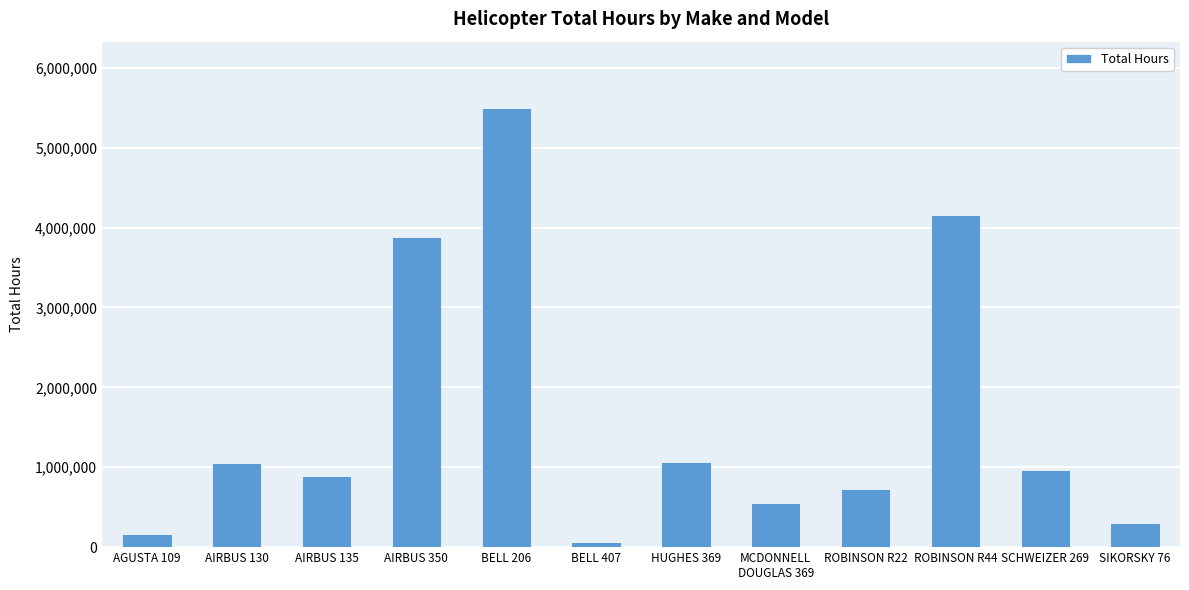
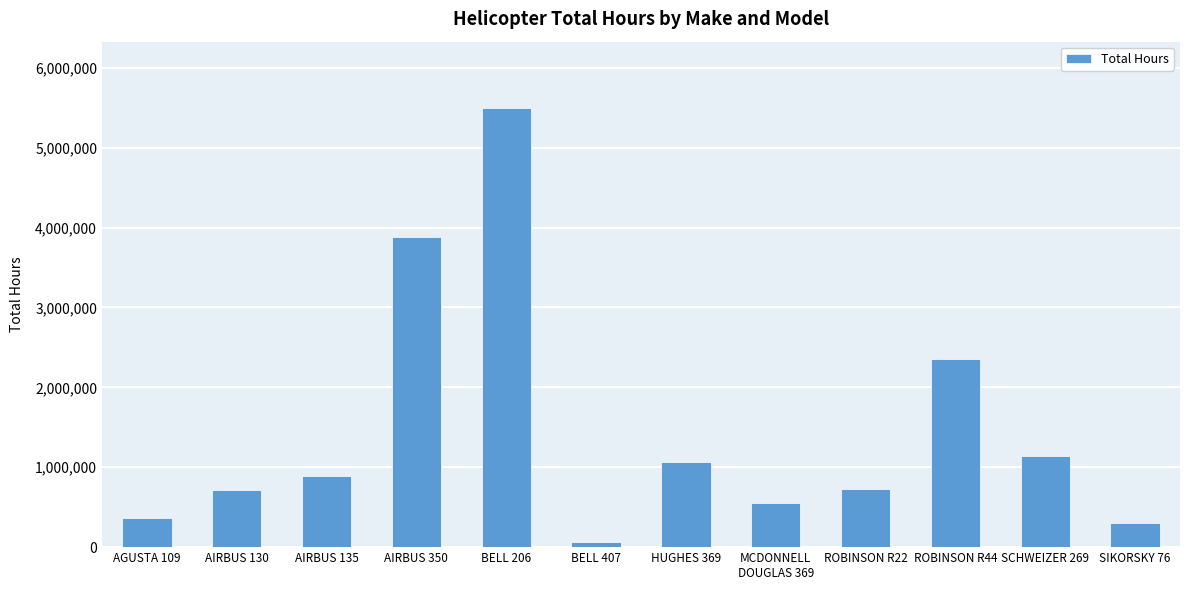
  {
-   "AGUSTA 109": "200,000",
-   "AIRBUS 130": "1,100,000",
+   "AGUSTA 109": "400,000",
+   "AIRBUS 130": "700,000",
    "AIRBUS 135": "900,000",
    "AIRBUS 350": "3,900,000",
    "BELL 206": "5,500,000",
    "BELL 407": "100,000",
    "HUGHES 369": "1,100,000",
    "MCDONNELL DOUGLAS 369": "600,000",
    "ROBINSON R22": "700,000",
-   "ROBINSON R44": "4,200,000",
-   "SCHWEIZER 269": "1,000,000",
+   "ROBINSON R44": "2,400,000",
+   "SCHWEIZER 269": "1,100,000",
    "SIKORSKY 76": "300,000"
  }
